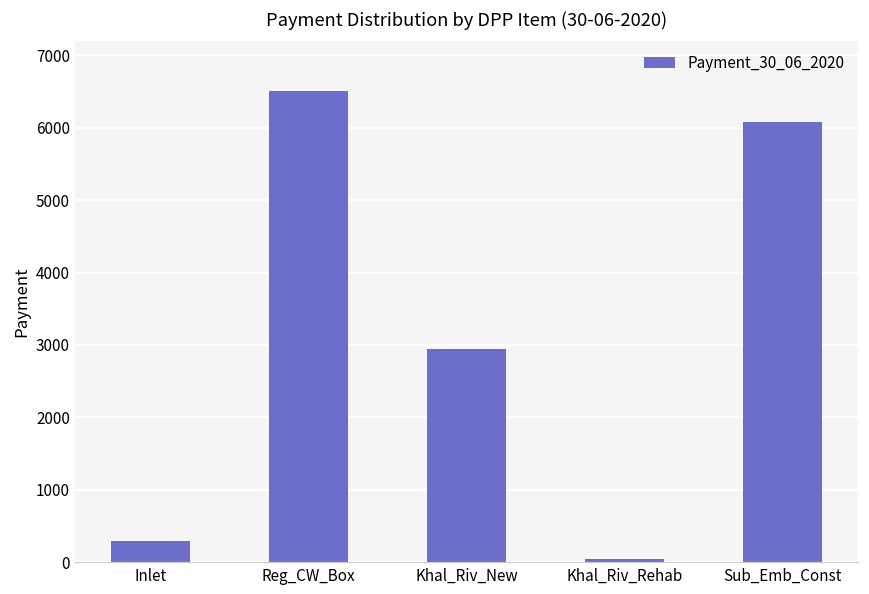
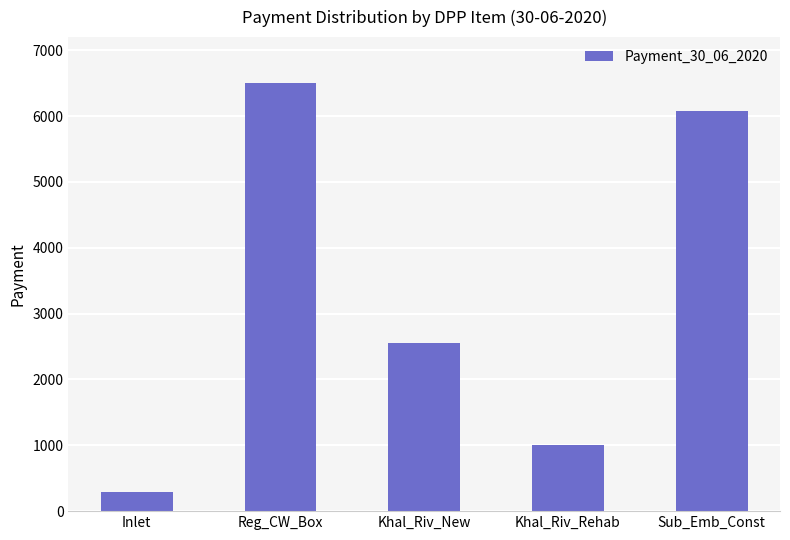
  {
    "Inlet": 300,
    "Reg_CW_Box": 6500,
-   "Khal_Riv_New": 3000,
-   "Khal_Riv_Rehab": 100,
+   "Khal_Riv_New": 2500,
+   "Khal_Riv_Rehab": 1000,
    "Sub_Emb_Const": 6100
  }
